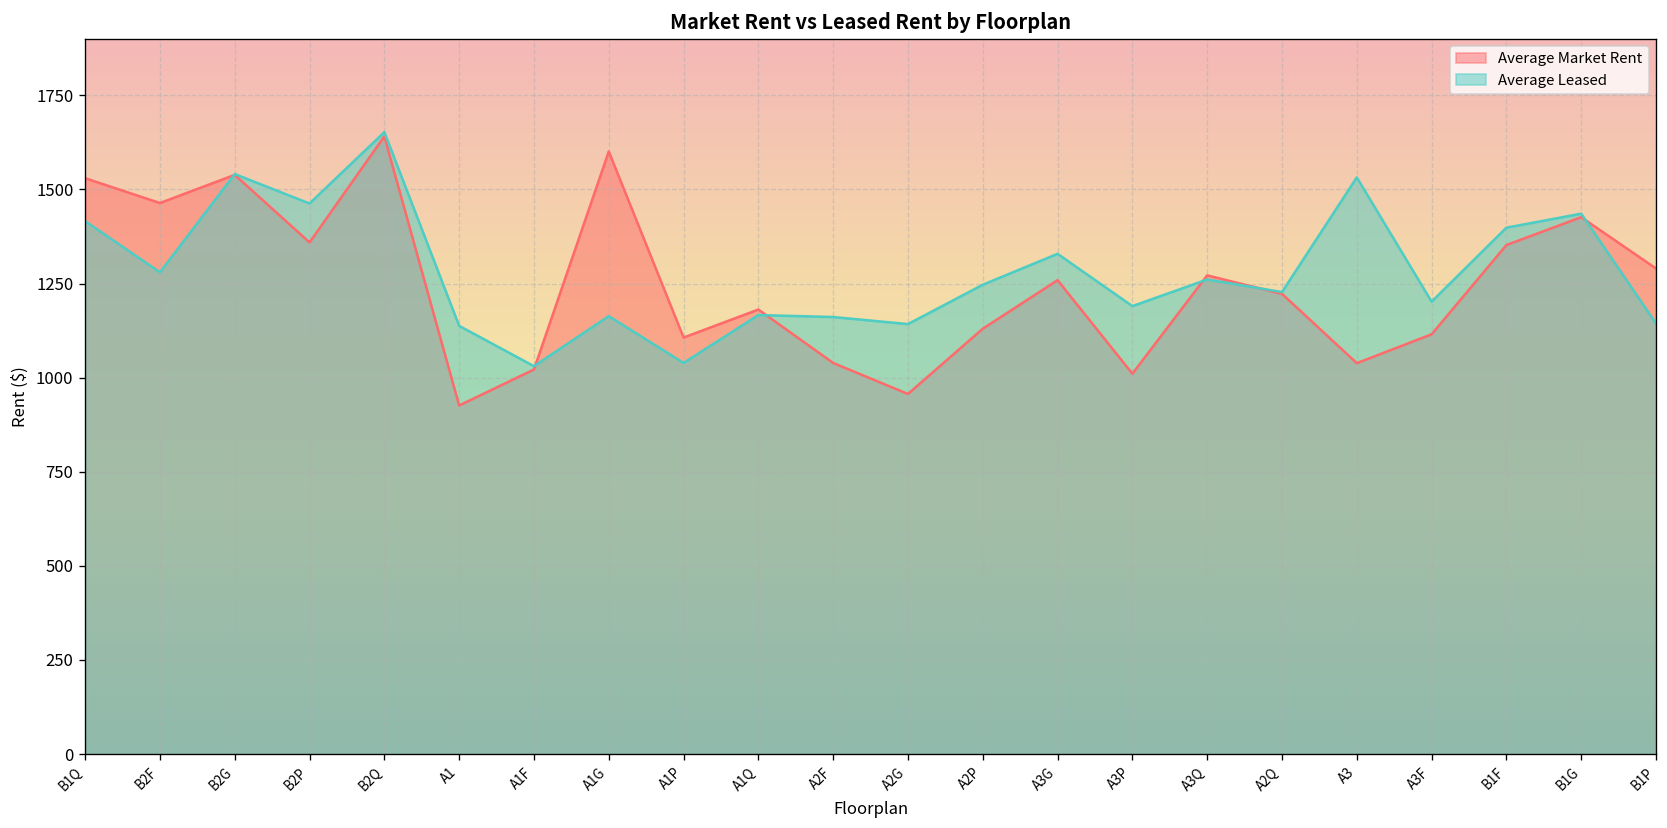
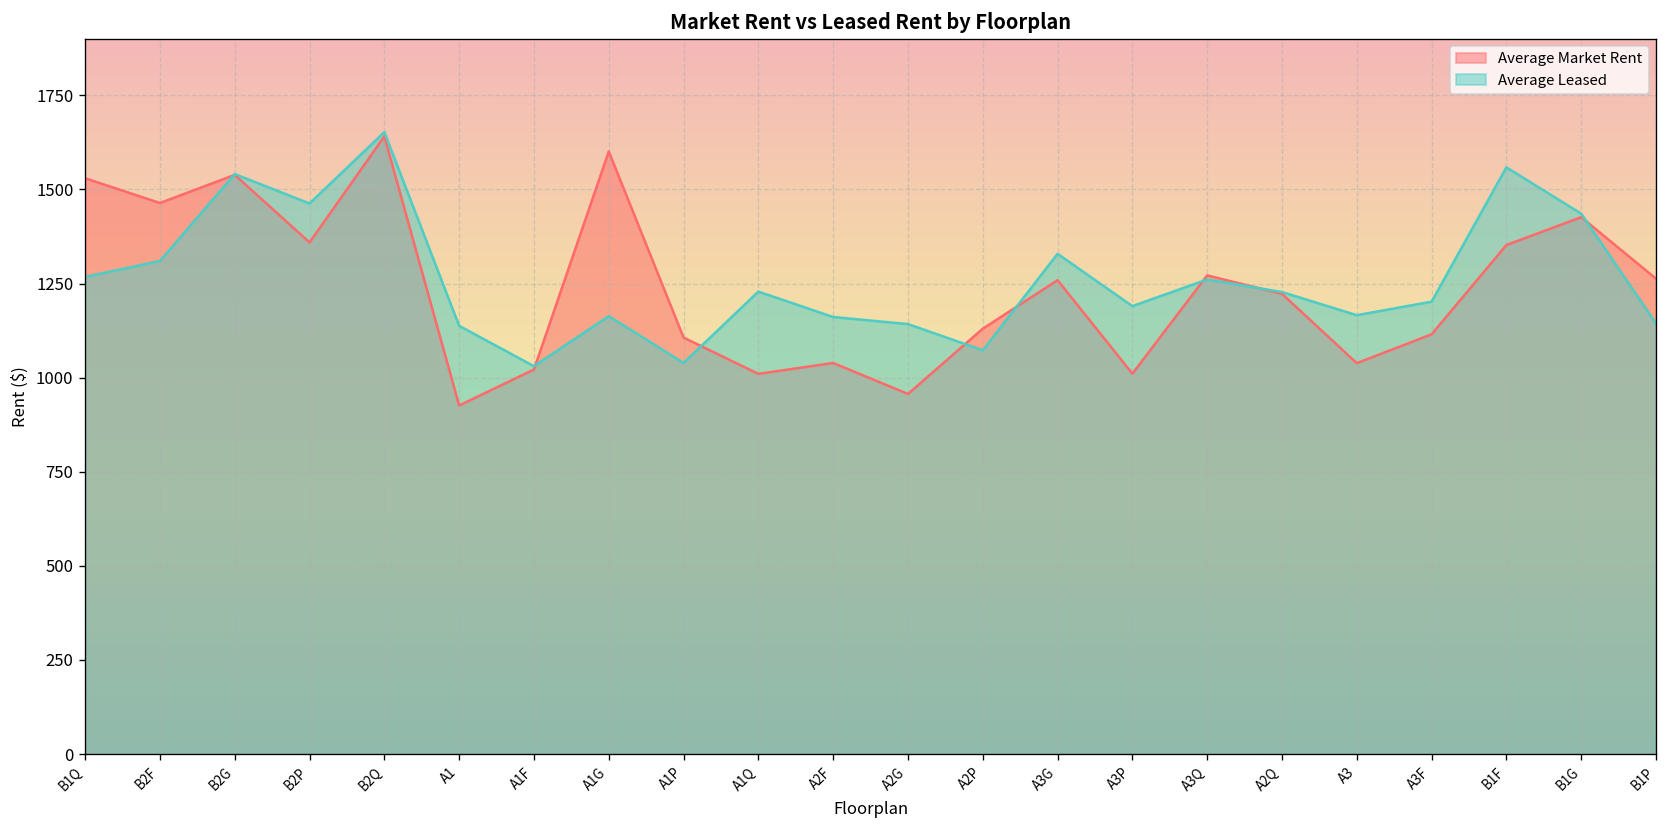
  {
    "Average Market Rent": {
      "B1Q": 1530,
      "B2F": 1460,
      "B2P": 1360,
      "B2Q": 1640,
      "A1": 930,
      "A1F": 1020,
      "A1G": 1600,
      "A1P": 1110,
-     "A1Q": 1180,
+     "A1Q": 1010,
      "A2F": 1040,
      "A2G": 960,
      "A2P": 1130,
      "A3G": 1260,
      "A3P": 1010,
      "A3Q": 1270,
      "A3": 1040,
      "A3F": 1120,
      "B1F": 1350,
      "B1G": 1430,
-     "B1P": 1290
+     "B1P": 1260
    },
    "Average Leased": {
-     "B1Q": 1420,
-     "B2F": 1280,
+     "B1Q": 1270,
+     "B2F": 1310,
      "B2P": 1460,
      "B2Q": 1650,
      "A1": 1140,
      "A1F": 1030,
      "A1G": 1160,
      "A1P": 1040,
-     "A1Q": 1170,
+     "A1Q": 1230,
      "A2F": 1160,
      "A2G": 1140,
-     "A2P": 1250,
+     "A2P": 1070,
      "A3G": 1330,
      "A3P": 1190,
      "A3Q": 1260,
-     "A3": 1530,
+     "A3": 1170,
      "A3F": 1200,
-     "B1F": 1400,
+     "B1F": 1560,
      "B1G": 1440,
      "B1P": 1140
    }
  }
